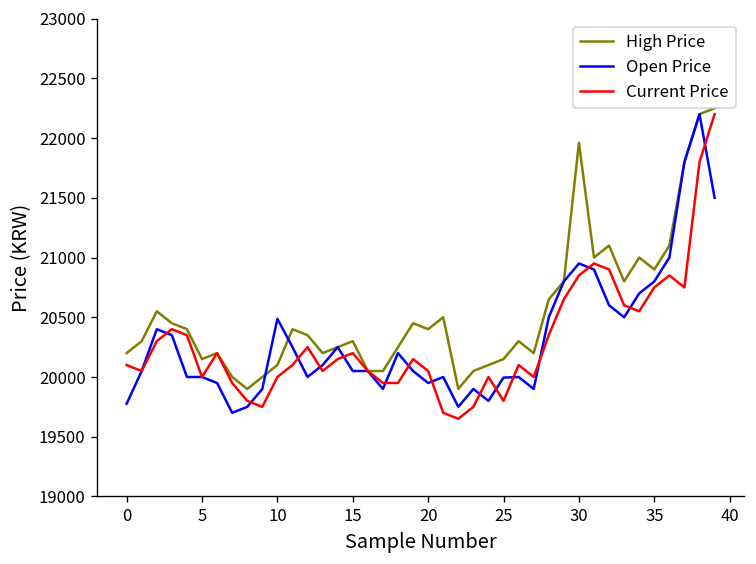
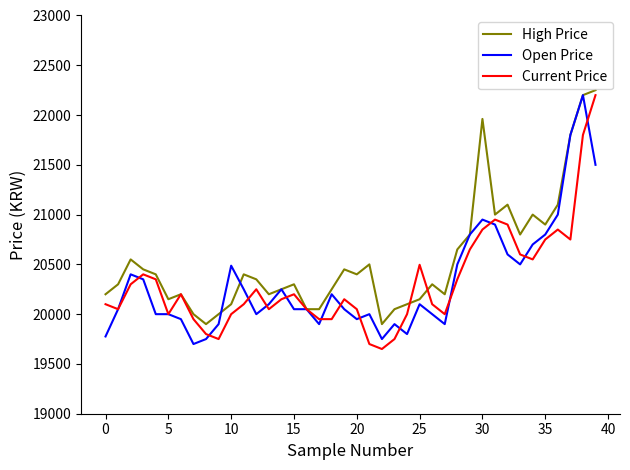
  {
    "High Price": {
      "0": 20200,
      "5": 20200,
      "10": 20100,
      "15": 20300,
      "20": 20400,
      "25": 20200,
      "30": 22000,
      "35": 20900
    },
    "Open Price": {
      "0": 19800,
      "10": 20500,
      "15": 20100,
      "20": 20000,
-     "25": 20000,
+     "25": 20100,
      "30": 21000,
      "35": 20800
    },
    "Current Price": {
      "0": 20100,
      "10": 20000,
      "15": 20200,
      "20": 20100,
-     "25": 19800,
+     "25": 20500,
      "30": 20900,
      "35": 20800
    }
  }
